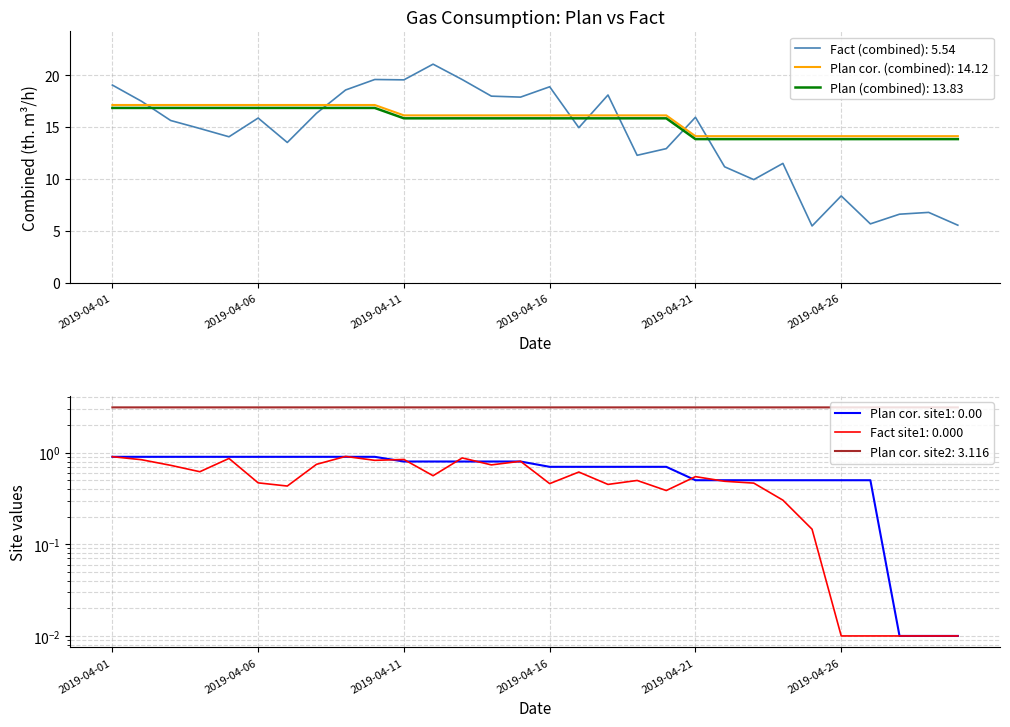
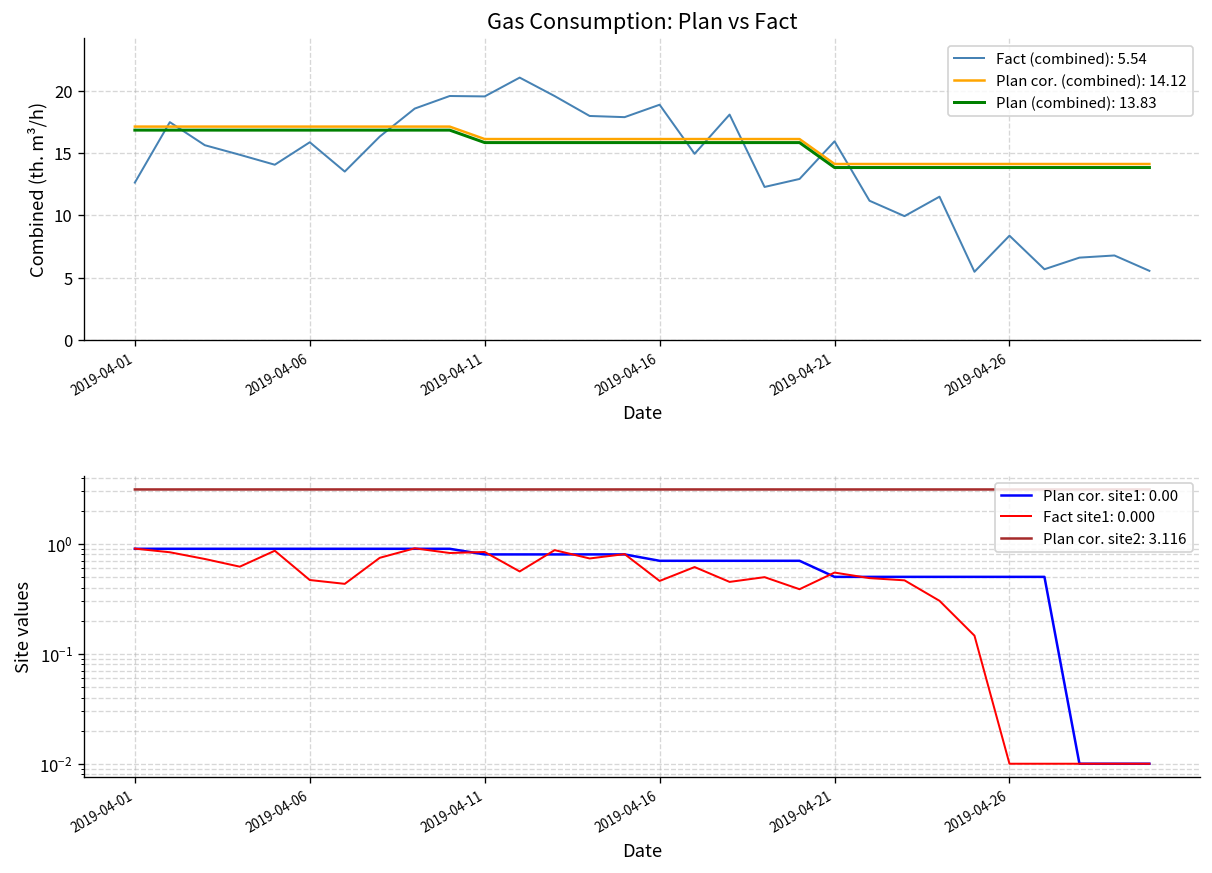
  {
    "Gas Consumption: Plan vs Fact": {
      "Fact (combined): 5.54": {
-       "2019-04-01": 19.0,
+       "2019-04-01": 12.6,
        "2019-04-06": 15.9,
        "2019-04-11": 19.5,
        "2019-04-16": 18.9,
        "2019-04-21": 15.9,
        "2019-04-26": 8.4
      },
      "Plan cor. (combined): 14.12": {
        "2019-04-01": 17.1,
        "2019-04-06": 17.1,
        "2019-04-11": 16.1,
        "2019-04-16": 16.1,
        "2019-04-21": 14.1,
        "2019-04-26": 14.1
      },
      "Plan (combined): 13.83": {
        "2019-04-01": 16.8,
        "2019-04-06": 16.8,
        "2019-04-11": 15.8,
        "2019-04-16": 15.8,
        "2019-04-21": 13.8,
        "2019-04-26": 13.8
      }
    }
  }
